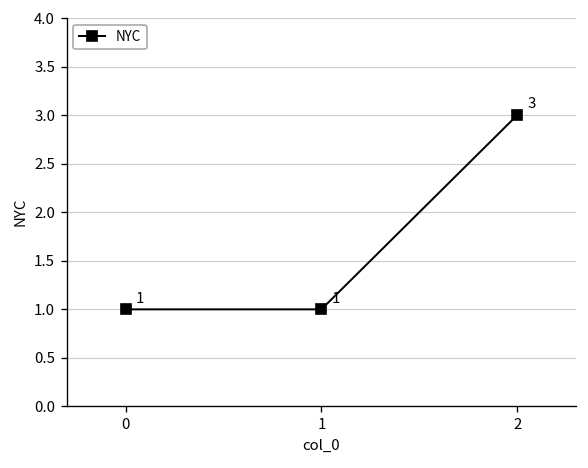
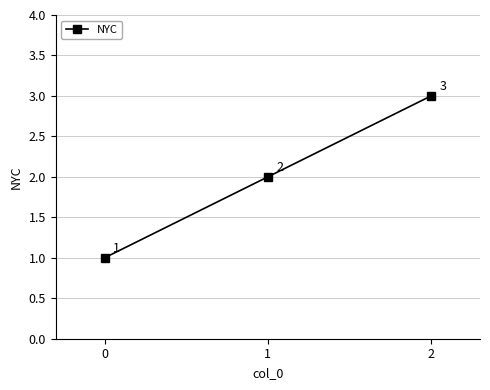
  {
    "0": 1,
-   "1": 1,
+   "1": 2,
    "2": 3
  }
